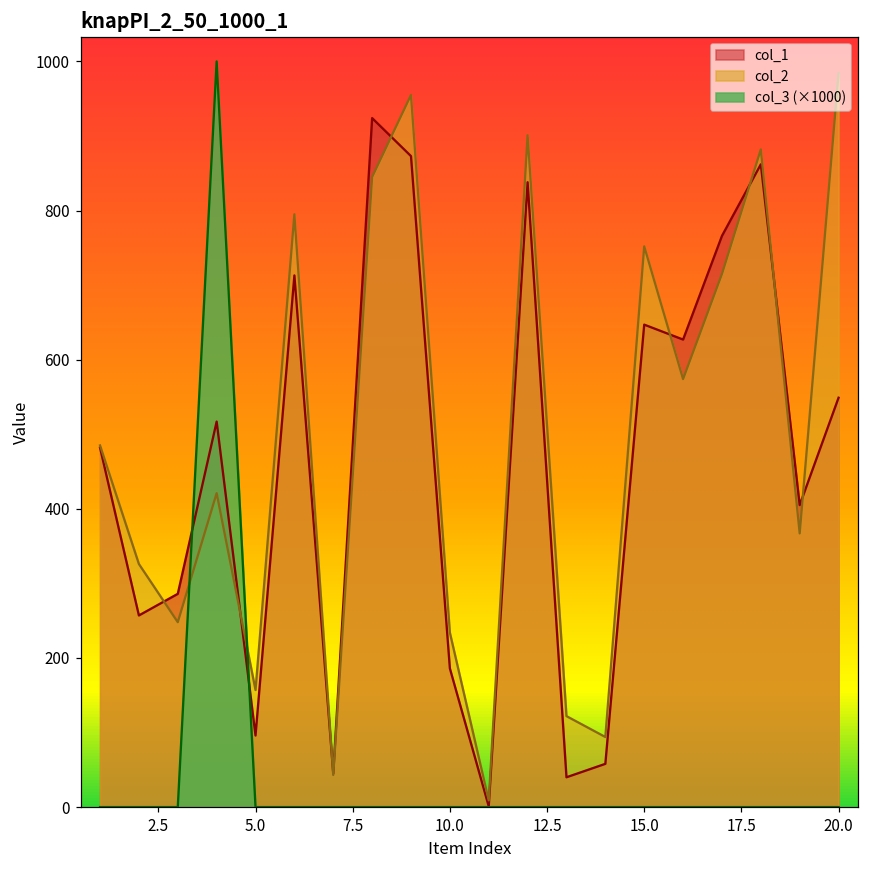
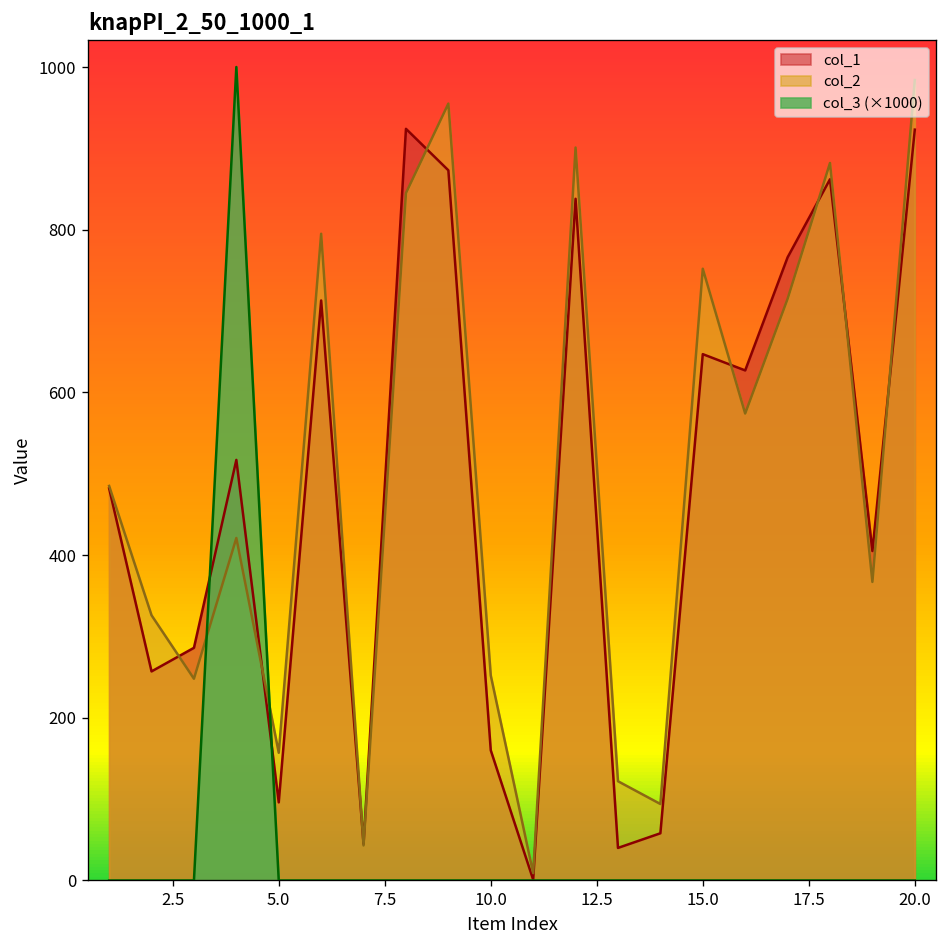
  {
    "col_1": {
      "5.0": 100,
-     "10.0": 190,
+     "10.0": 160,
      "15.0": 650,
-     "20.0": 550
+     "20.0": 920
    },
    "col_2": {
      "5.0": 160,
-     "10.0": 230,
+     "10.0": 250,
      "15.0": 750
    },
    "col_3 (×1000)": {
      "5.0": 0,
      "10.0": 0,
      "15.0": 0,
      "20.0": 0
    }
  }
